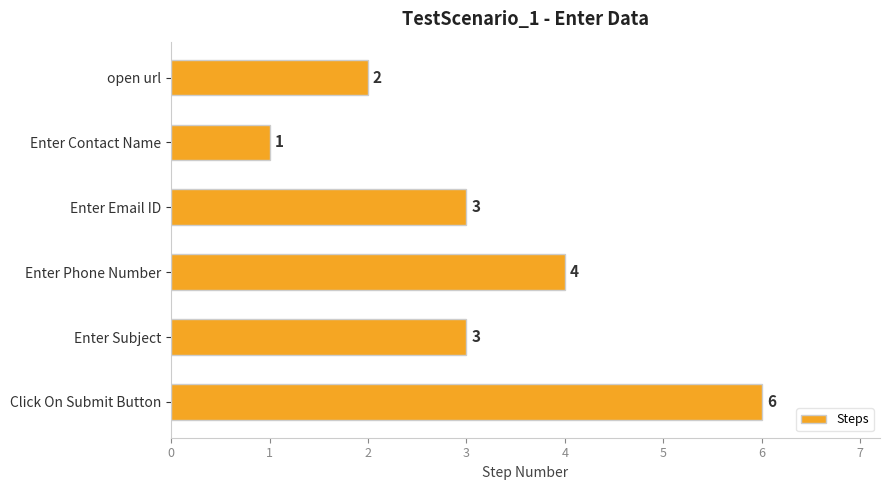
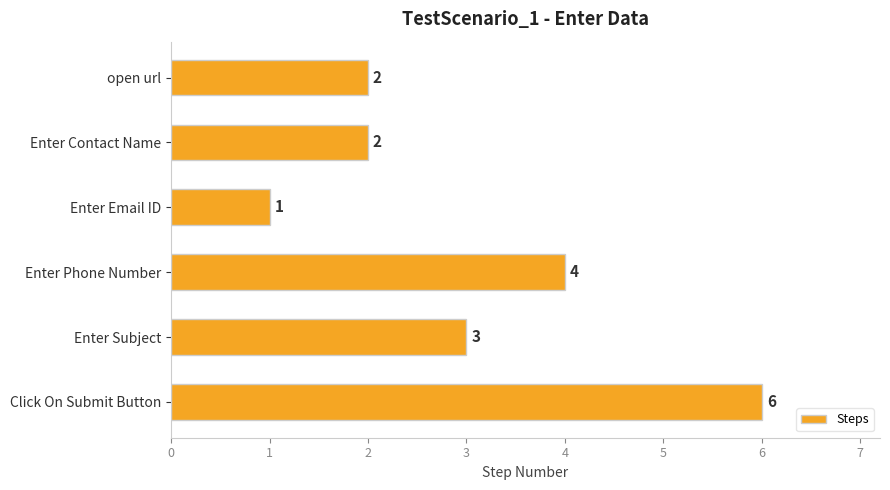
  {
    "open url": 2,
-   "Enter Contact Name": 1,
-   "Enter Email ID": 3,
+   "Enter Contact Name": 2,
+   "Enter Email ID": 1,
    "Enter Phone Number": 4,
    "Enter Subject": 3,
    "Click On Submit Button": 6
  }
